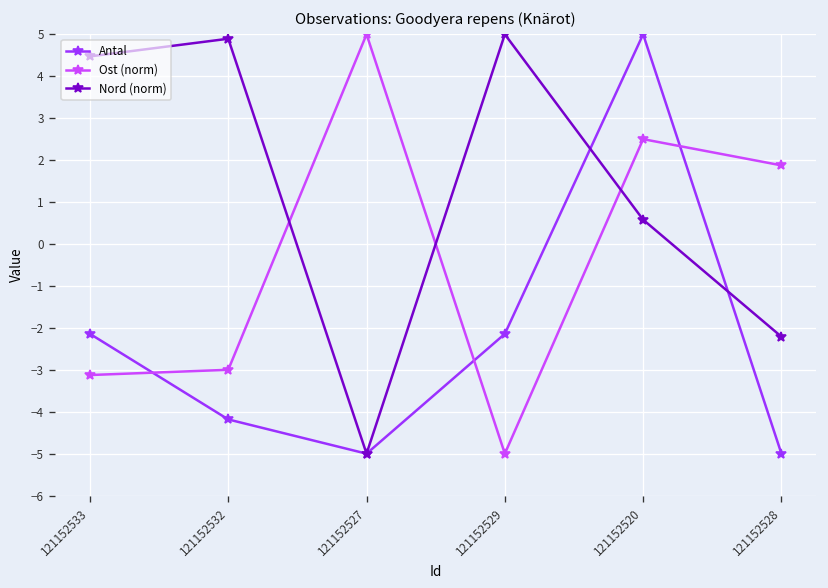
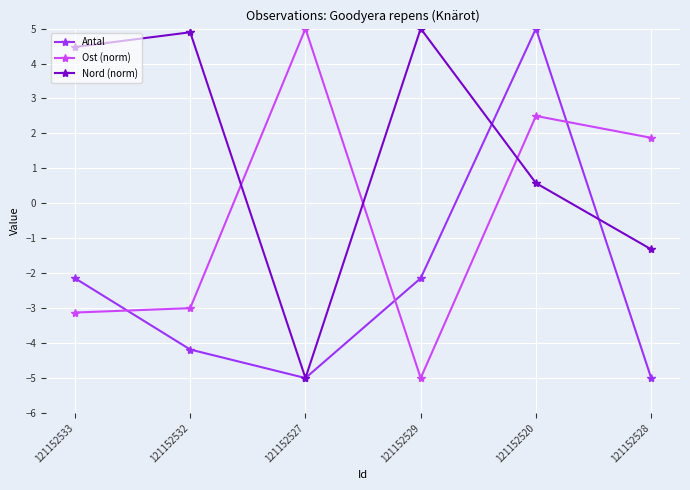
  {
    "Nord (norm)": {
      "121152532": 4.9,
      "121152529": 5.0,
      "121152520": 0.6,
-     "121152528": -2.2
+     "121152528": -1.3
    }
  }
